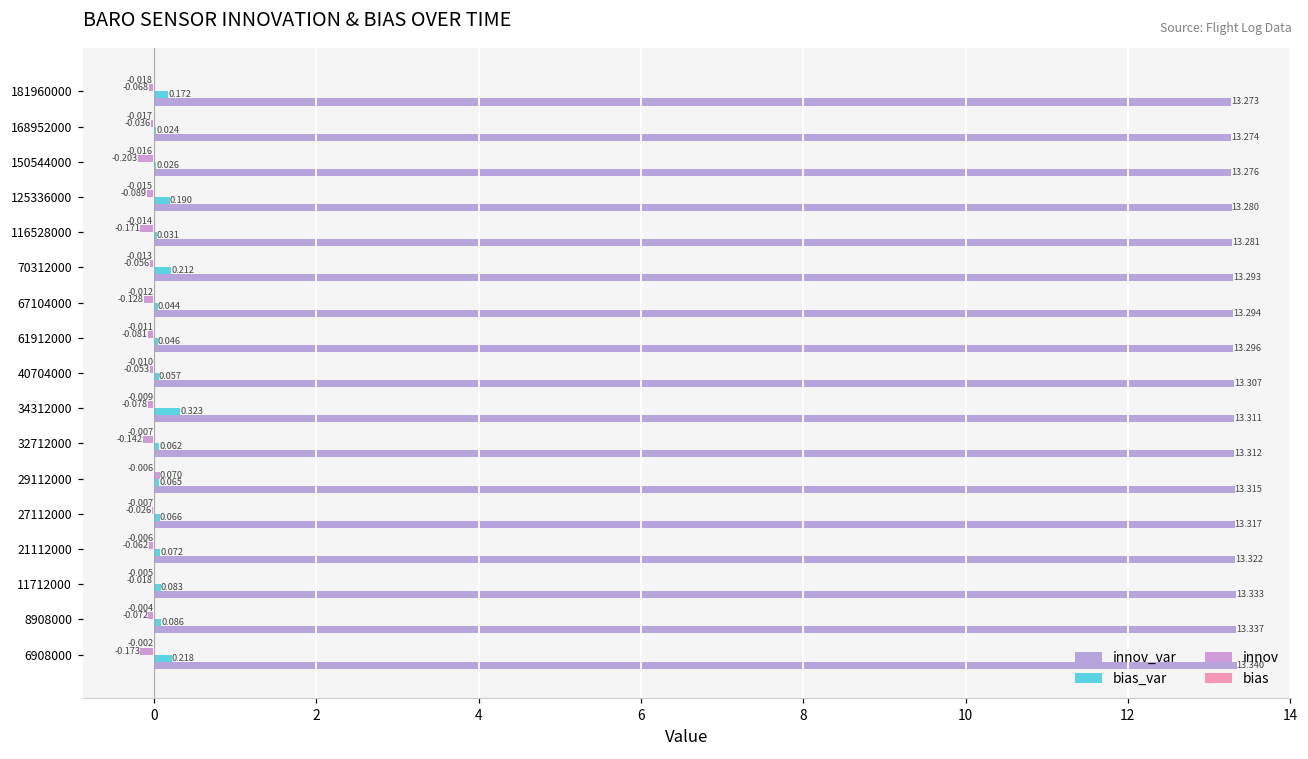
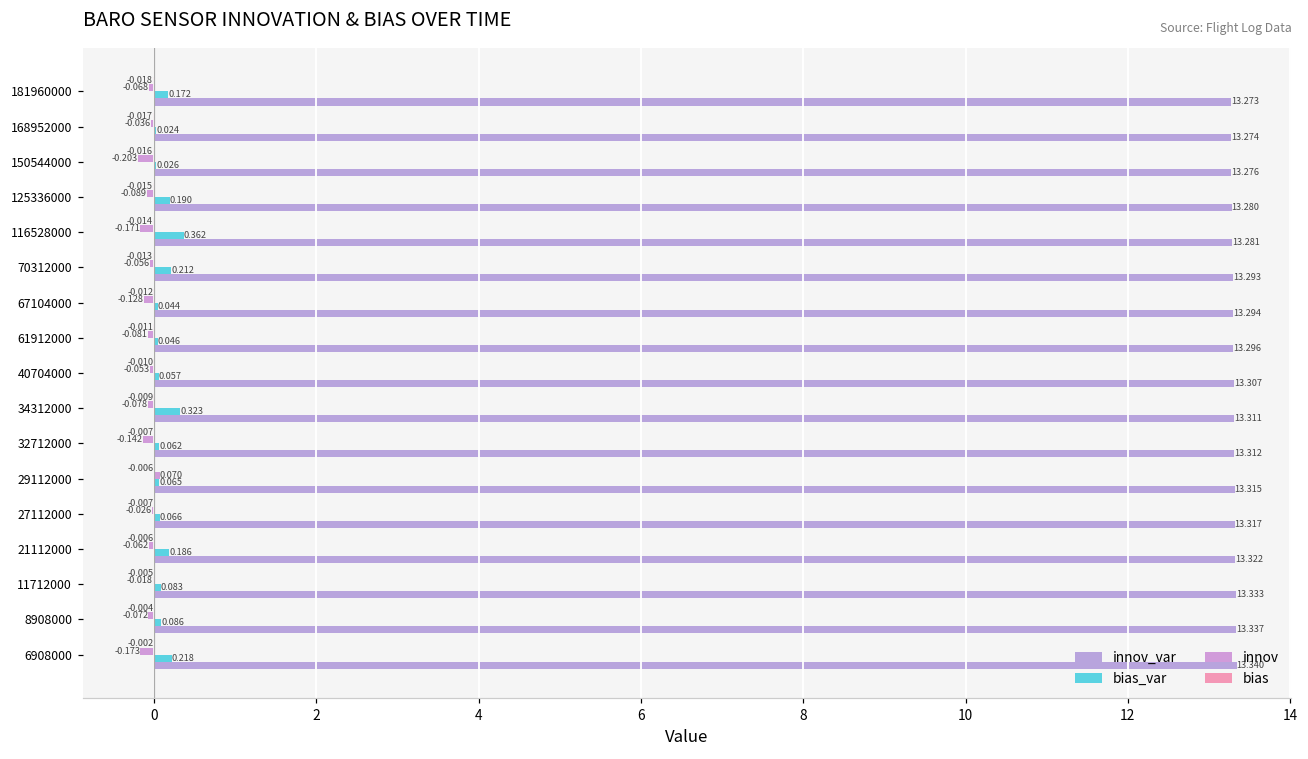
  {
    "bias_var": {
      "181960000": 0.172,
      "168952000": 0.024,
      "150544000": 0.026,
      "125336000": 0.190,
-     "116528000": 0.031,
+     "116528000": 0.362,
      "70312000": 0.212,
      "67104000": 0.044,
      "61912000": 0.046,
      "40704000": 0.057,
      "34312000": 0.323,
      "32712000": 0.062,
      "27112000": 0.066,
-     "21112000": 0.072,
+     "21112000": 0.186,
      "11712000": 0.083,
      "8908000": 0.086,
      "6908000": 0.218
    }
  }
